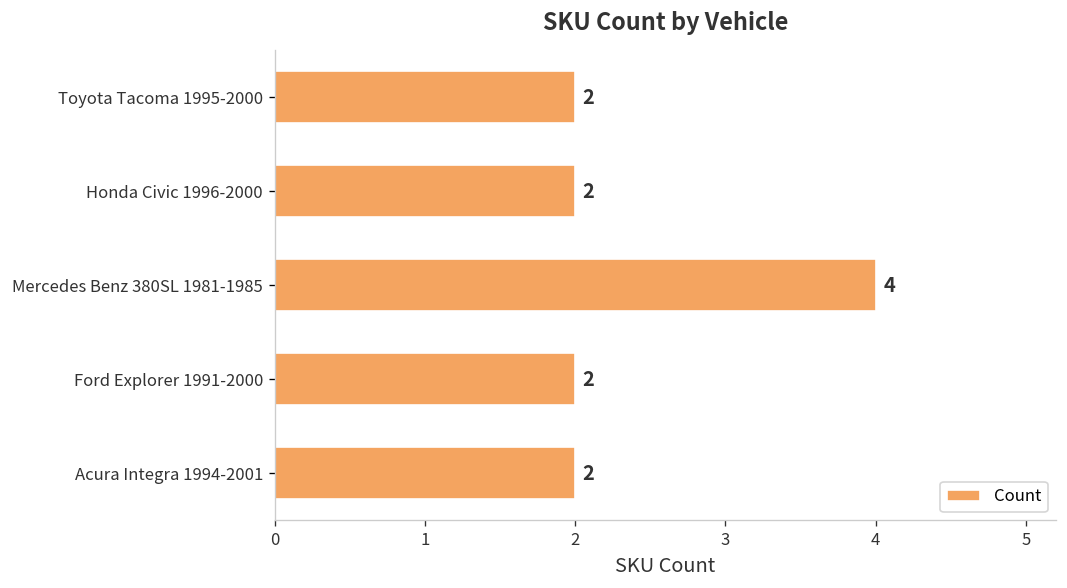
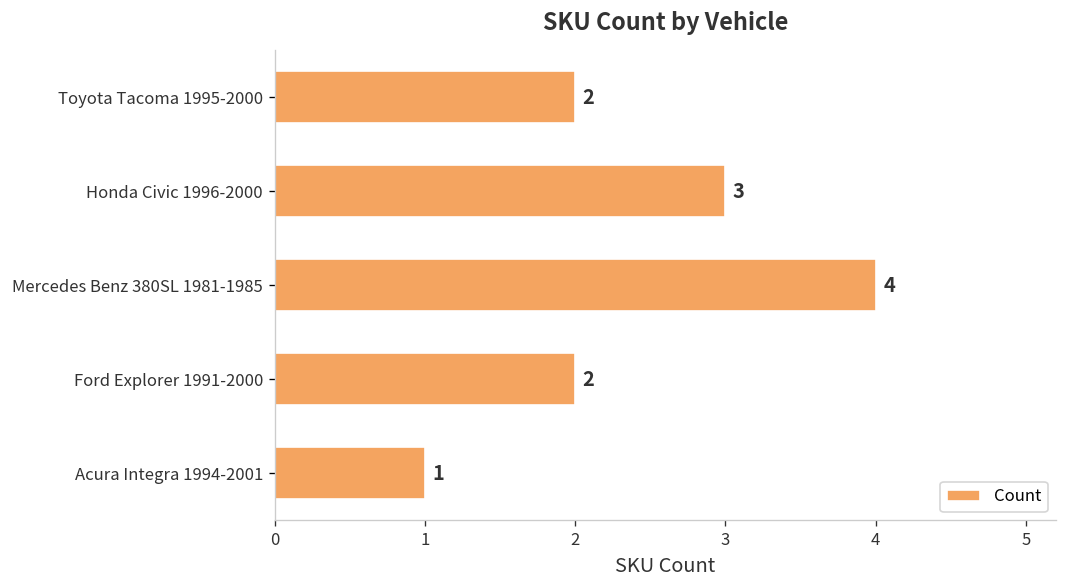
  {
    "Toyota Tacoma 1995-2000": 2,
-   "Honda Civic 1996-2000": 2,
+   "Honda Civic 1996-2000": 3,
    "Mercedes Benz 380SL 1981-1985": 4,
    "Ford Explorer 1991-2000": 2,
-   "Acura Integra 1994-2001": 2
+   "Acura Integra 1994-2001": 1
  }
